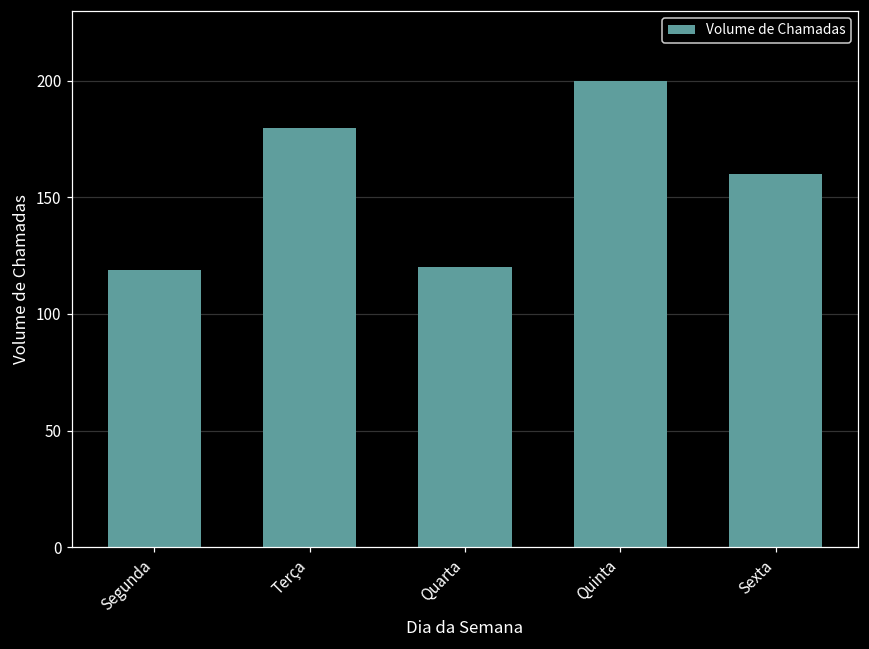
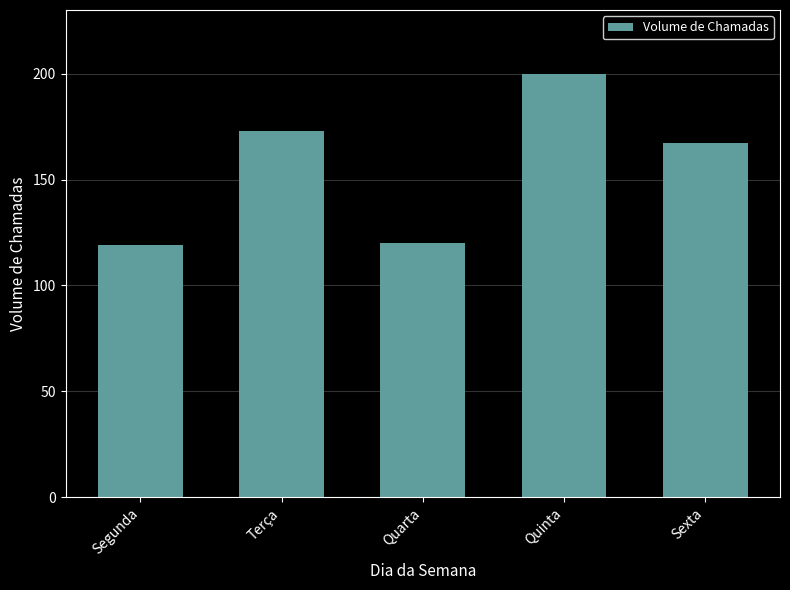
  {
    "Segunda": 119,
-   "Terça": 180,
+   "Terça": 173,
    "Quarta": 120,
    "Quinta": 200,
-   "Sexta": 160
+   "Sexta": 167
  }
